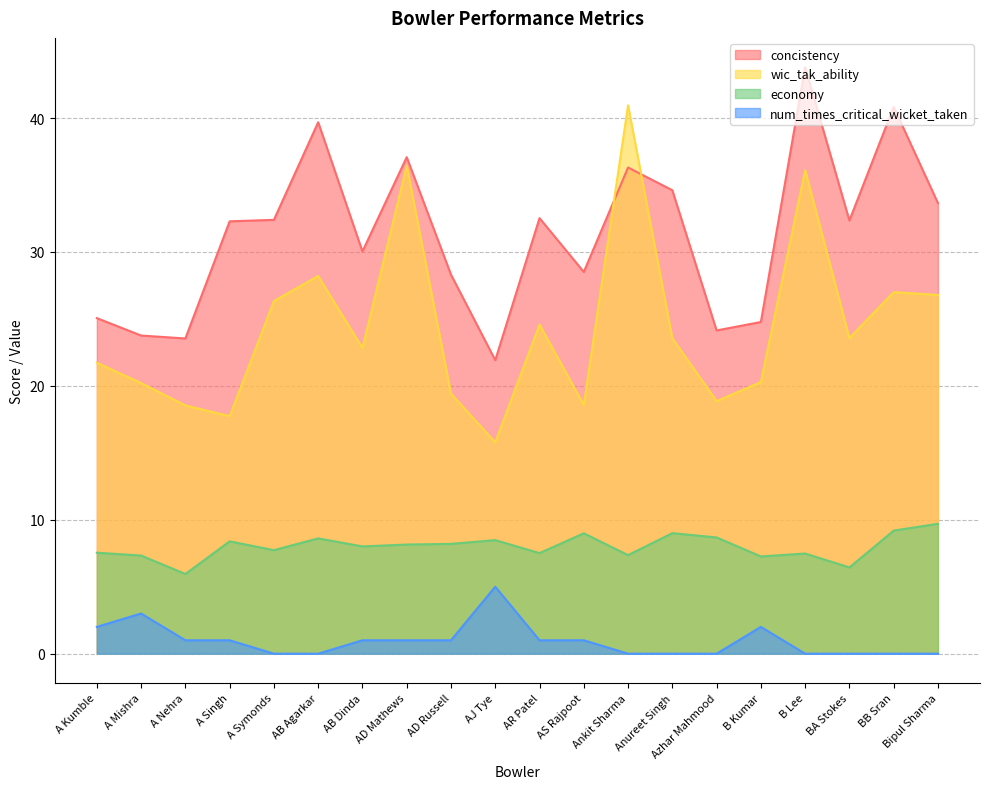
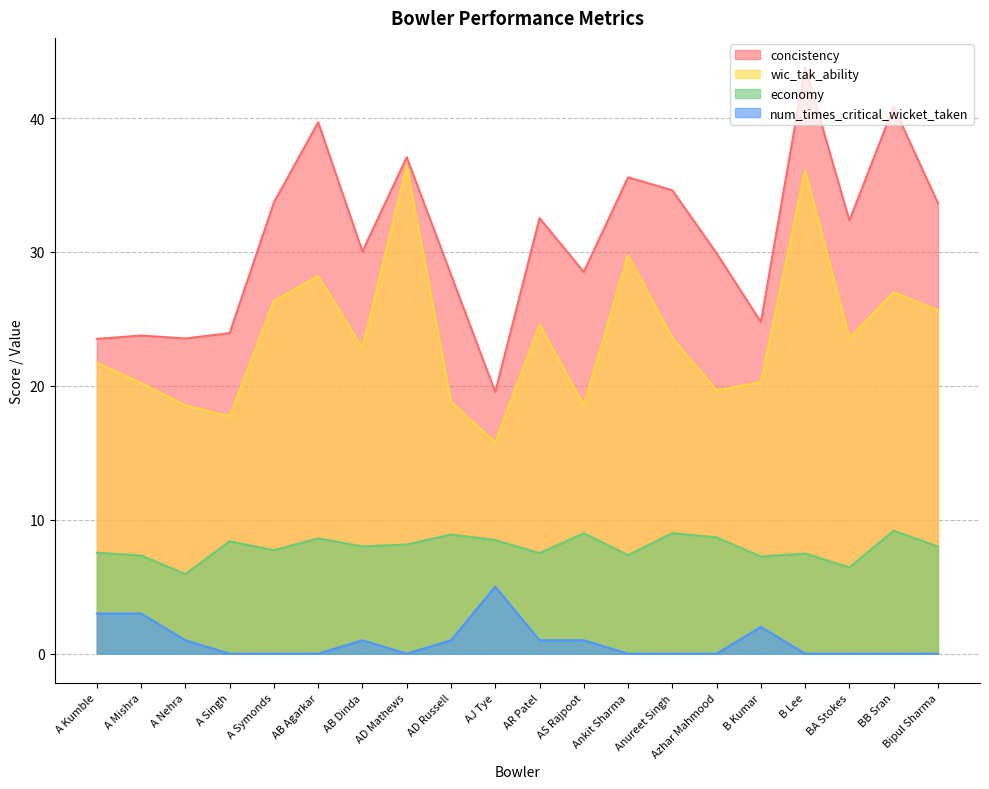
  {
    "concistency": {
-     "A Kumble": 25.1,
+     "A Kumble": 23.5,
      "A Mishra": 23.8,
      "A Nehra": 23.5,
-     "A Singh": 32.3,
-     "A Symonds": 32.4,
+     "A Singh": 23.9,
+     "A Symonds": 33.7,
      "AB Agarkar": 39.7,
      "AB Dinda": 30.0,
      "AD Mathews": 37.1,
      "AD Russell": 28.3,
-     "AJ Tye": 21.9,
+     "AJ Tye": 19.5,
      "AR Patel": 32.5,
      "AS Rajpoot": 28.5,
-     "Ankit Sharma": 36.3,
+     "Ankit Sharma": 35.6,
      "Anureet Singh": 34.6,
-     "Azhar Mahmood": 24.1,
+     "Azhar Mahmood": 29.9,
      "B Kumar": 24.8,
      "BA Stokes": 32.4,
      "Bipul Sharma": 33.7
    },
    "wic_tak_ability": {
      "A Kumble": 21.7,
      "A Mishra": 20.2,
      "A Nehra": 18.5,
      "A Singh": 17.7,
      "A Symonds": 26.3,
      "AB Agarkar": 28.2,
      "AB Dinda": 22.8,
      "AD Mathews": 36.5,
-     "AD Russell": 19.4,
+     "AD Russell": 18.8,
      "AJ Tye": 15.8,
      "AR Patel": 24.6,
      "AS Rajpoot": 18.6,
-     "Ankit Sharma": 41.0,
+     "Ankit Sharma": 29.8,
      "Anureet Singh": 23.6,
-     "Azhar Mahmood": 18.9,
+     "Azhar Mahmood": 19.7,
      "B Kumar": 20.3,
      "B Lee": 36.1,
      "BA Stokes": 23.6,
      "BB Sran": 27.0,
-     "Bipul Sharma": 26.8
+     "Bipul Sharma": 25.7
    },
    "economy": {
      "A Kumble": 7.5,
      "A Mishra": 7.3,
      "A Nehra": 6.0,
      "A Singh": 8.4,
      "A Symonds": 7.7,
      "AB Agarkar": 8.6,
      "AB Dinda": 8.0,
      "AD Mathews": 8.2,
-     "AD Russell": 8.2,
+     "AD Russell": 8.9,
      "AJ Tye": 8.5,
      "AR Patel": 7.5,
      "AS Rajpoot": 9.0,
      "Ankit Sharma": 7.4,
      "Anureet Singh": 9.0,
      "Azhar Mahmood": 8.7,
      "B Kumar": 7.3,
      "B Lee": 7.5,
      "BA Stokes": 6.4,
      "BB Sran": 9.2,
-     "Bipul Sharma": 9.7
+     "Bipul Sharma": 8.0
    },
    "num_times_critical_wicket_taken": {
-     "A Kumble": 2,
+     "A Kumble": 3,
      "A Mishra": 3,
      "A Nehra": 1,
-     "A Singh": 1,
+     "A Singh": 0,
      "A Symonds": 0,
      "AB Agarkar": 0,
      "AB Dinda": 1,
-     "AD Mathews": 1,
+     "AD Mathews": 0,
      "AD Russell": 1,
      "AJ Tye": 5,
      "AR Patel": 1,
      "AS Rajpoot": 1,
      "Ankit Sharma": 0,
      "Anureet Singh": 0,
      "Azhar Mahmood": 0,
      "B Kumar": 2,
      "B Lee": 0,
      "BA Stokes": 0,
      "BB Sran": 0,
      "Bipul Sharma": 0
    }
  }
